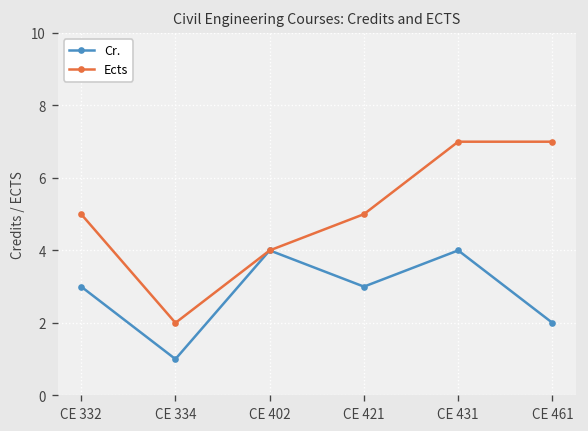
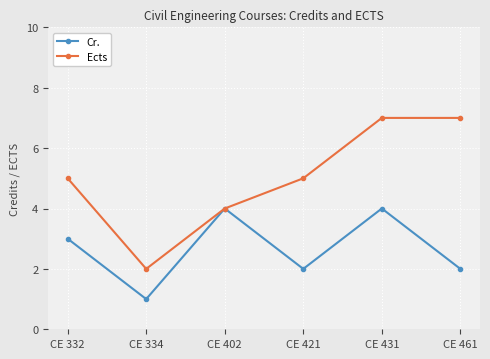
  {
    "Cr.": {
      "CE 332": 3,
      "CE 334": 1,
-     "CE 421": 3,
+     "CE 421": 2,
      "CE 431": 4,
      "CE 461": 2
    },
    "Ects": {
      "CE 332": 5,
      "CE 334": 2,
      "CE 421": 5,
      "CE 431": 7,
      "CE 461": 7
    }
  }
